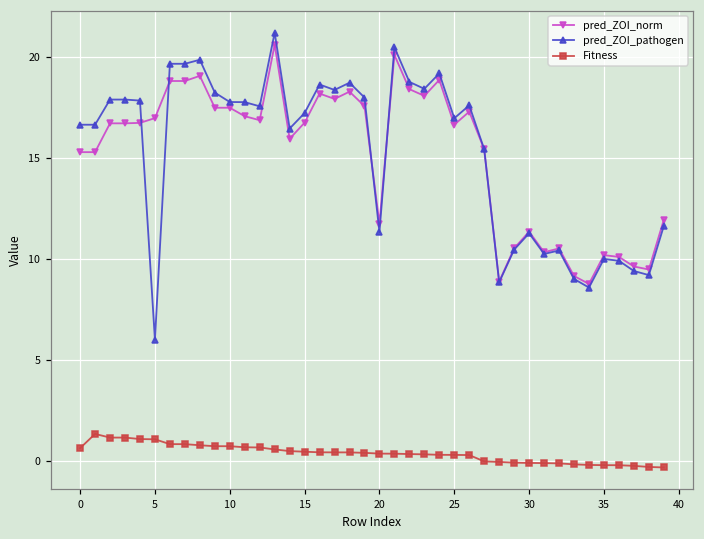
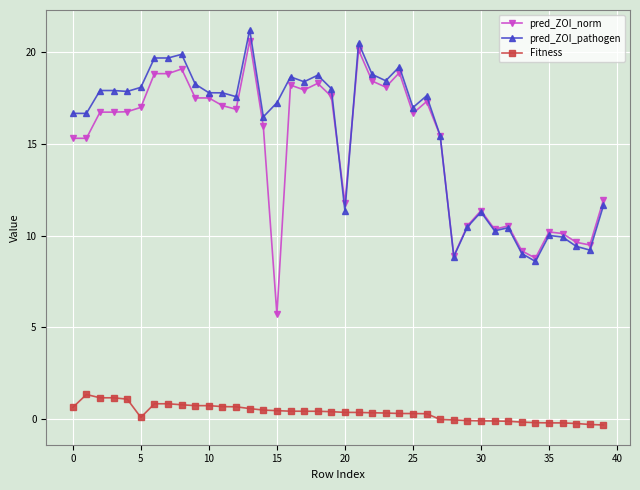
  {
    "pred_ZOI_norm": {
      "0": 15.3,
      "5": 17.0,
      "10": 17.5,
-     "15": 16.7,
+     "15": 5.7,
      "20": 11.8,
      "25": 16.6,
      "35": 10.2
    },
    "pred_ZOI_pathogen": {
      "0": 16.6,
-     "5": 6.0,
+     "5": 18.1,
      "10": 17.8,
      "15": 17.2,
      "20": 11.3,
      "25": 17.0,
      "35": 10.0
    },
    "Fitness": {
      "0": 0.7,
-     "5": 1.1,
+     "5": 0.1,
      "10": 0.7,
      "15": 0.5,
      "20": 0.4,
      "25": 0.3,
      "30": -0.1,
      "35": -0.2
    }
  }
